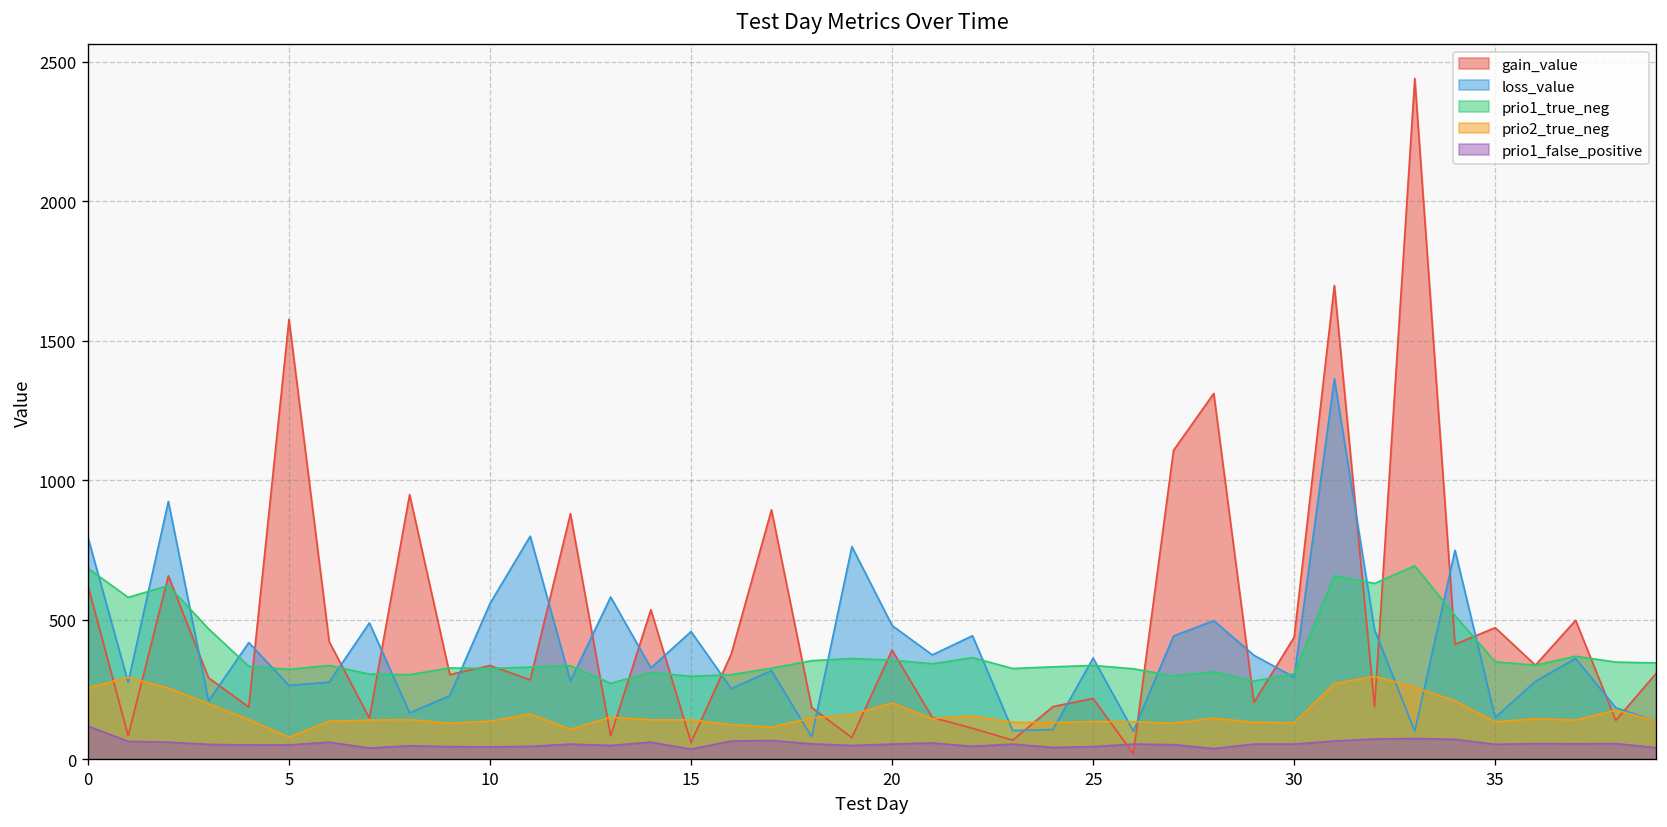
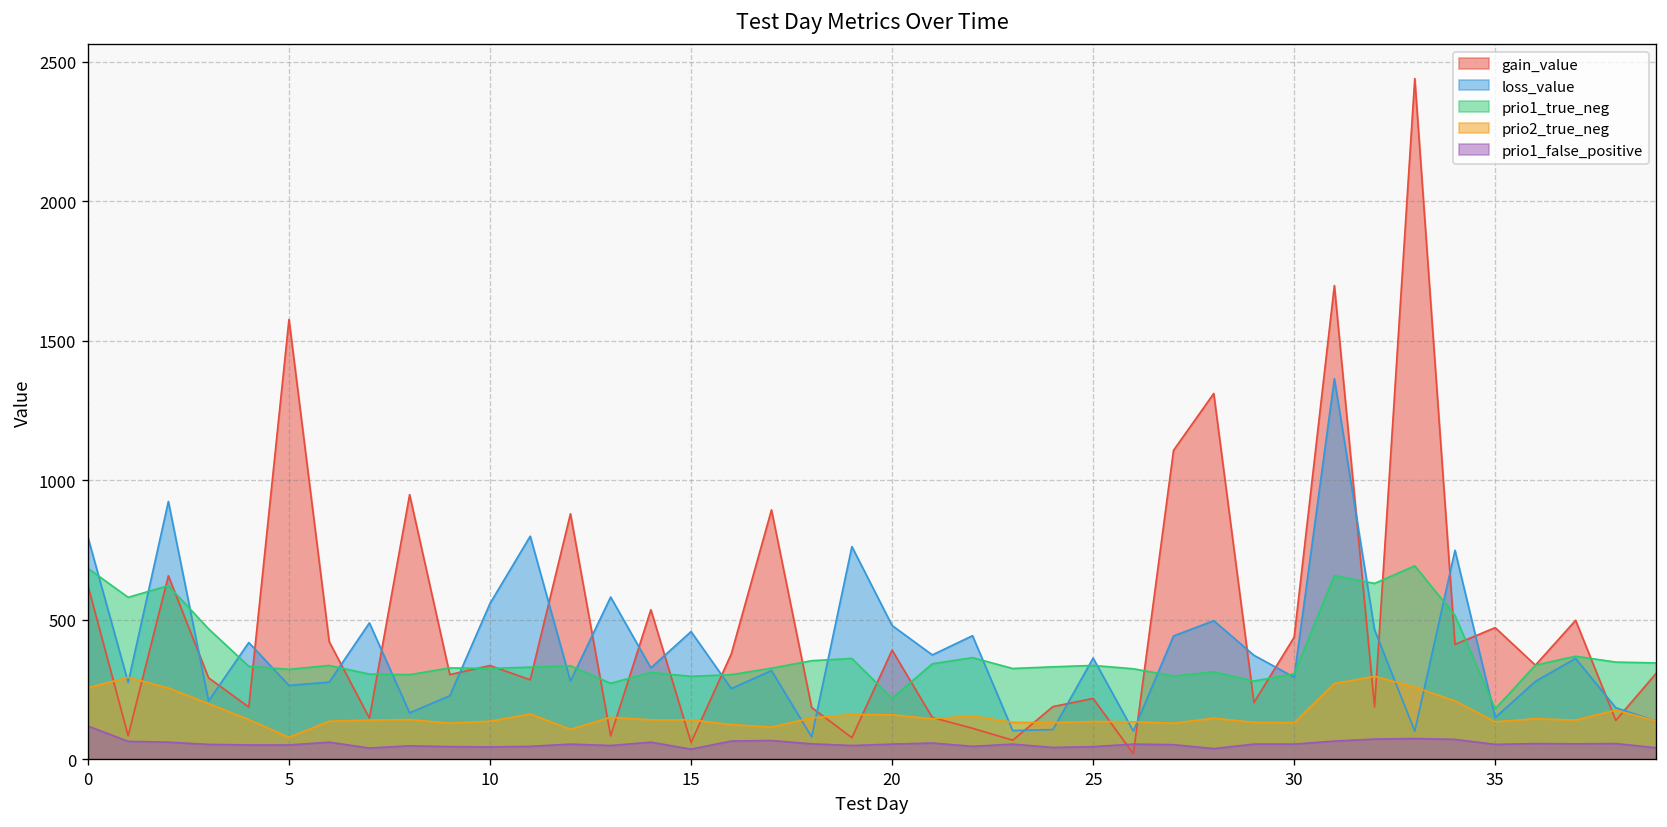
  {
    "gain_value": {
      "0": 620,
      "5": 1580,
      "15": 60,
      "20": 390,
      "25": 220,
      "30": 440,
      "35": 470
    },
    "loss_value": {
      "0": 800,
      "5": 270,
      "10": 560,
      "15": 460,
      "20": 480,
      "25": 360,
      "30": 290,
      "35": 150
    },
    "prio1_true_neg": {
      "0": 690,
      "5": 320,
      "15": 300,
-     "20": 360,
+     "20": 220,
      "25": 340,
      "30": 310,
-     "35": 350
+     "35": 180
    },
    "prio2_true_neg": {
      "0": 260,
      "5": 80,
      "10": 140,
      "15": 140,
-     "20": 200,
+     "20": 160,
      "25": 140,
      "30": 130,
      "35": 140
    },
    "prio1_false_positive": {
      "0": 120,
      "5": 50,
      "10": 50,
      "15": 40,
      "20": 60,
      "25": 50,
      "30": 60,
      "35": 50
    }
  }
